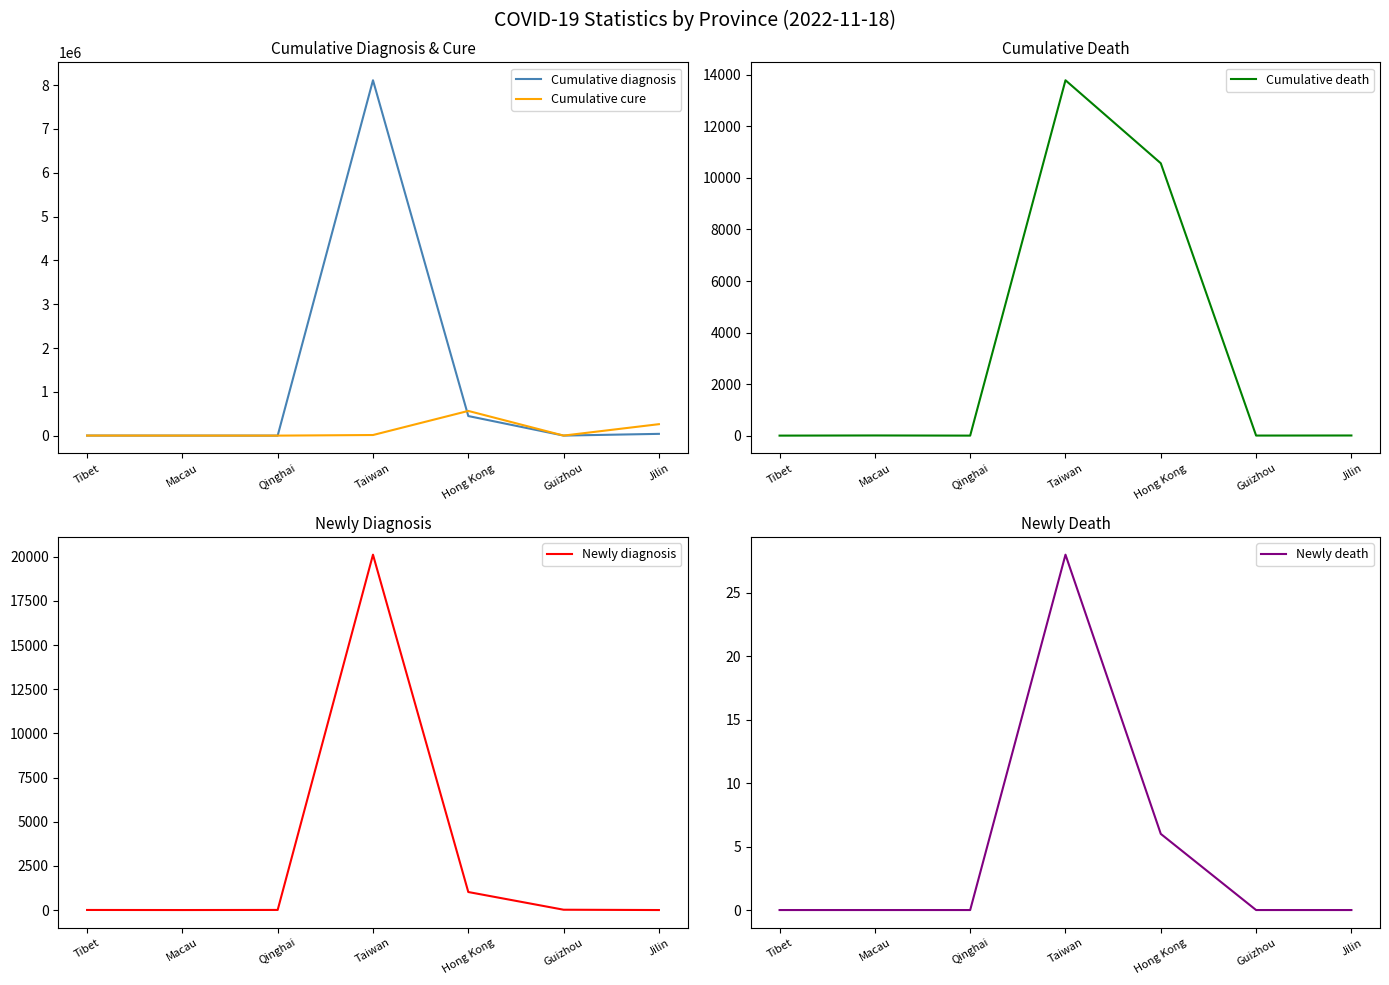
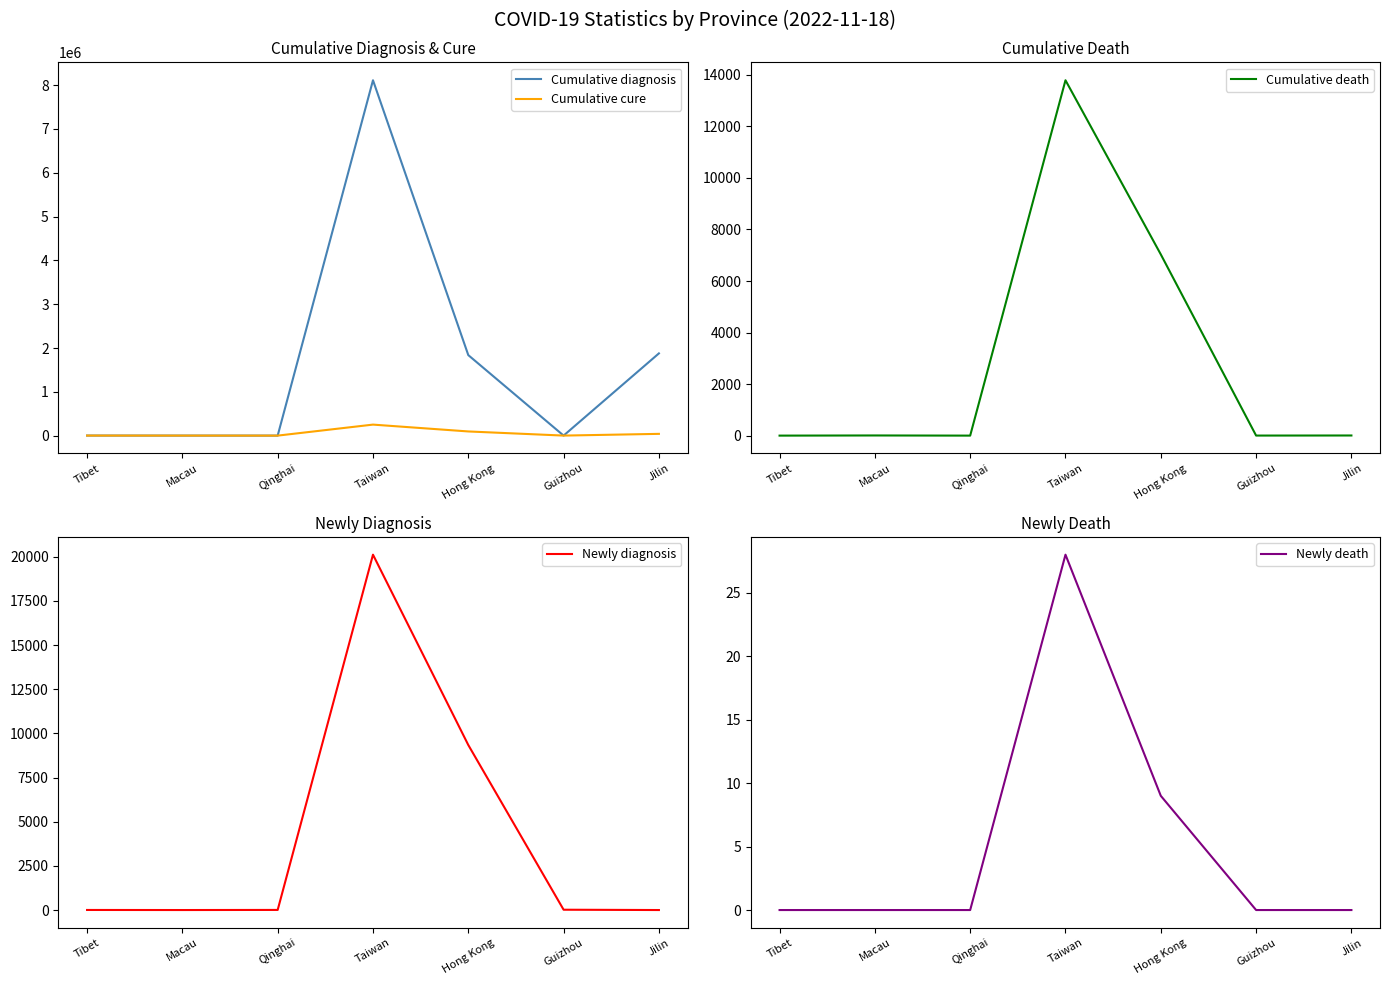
  {
    "Cumulative Diagnosis & Cure": {
      "Cumulative diagnosis": {
        "Taiwan": 8100000,
-       "Hong Kong": 400000,
-       "Jilin": 0
+       "Hong Kong": 1800000,
+       "Jilin": 1900000
      },
      "Cumulative cure": {
-       "Taiwan": 0,
-       "Hong Kong": 600000,
-       "Jilin": 300000
+       "Taiwan": 300000,
+       "Hong Kong": 100000,
+       "Jilin": 0
      }
    },
    "Cumulative Death": {
      "Tibet": 0,
      "Macau": 0,
      "Qinghai": 0,
      "Taiwan": 13800,
-     "Hong Kong": 10600,
+     "Hong Kong": 7000,
      "Guizhou": 0,
      "Jilin": 0
    },
    "Newly Diagnosis": {
      "Tibet": 0,
      "Macau": 0,
      "Qinghai": 0,
      "Taiwan": 20100,
-     "Hong Kong": 1000,
+     "Hong Kong": 9300,
      "Guizhou": 0,
      "Jilin": 0
    },
    "Newly Death": {
      "Tibet": 0,
      "Macau": 0,
      "Qinghai": 0,
      "Taiwan": 28,
-     "Hong Kong": 6,
+     "Hong Kong": 9,
      "Guizhou": 0,
      "Jilin": 0
    }
  }
